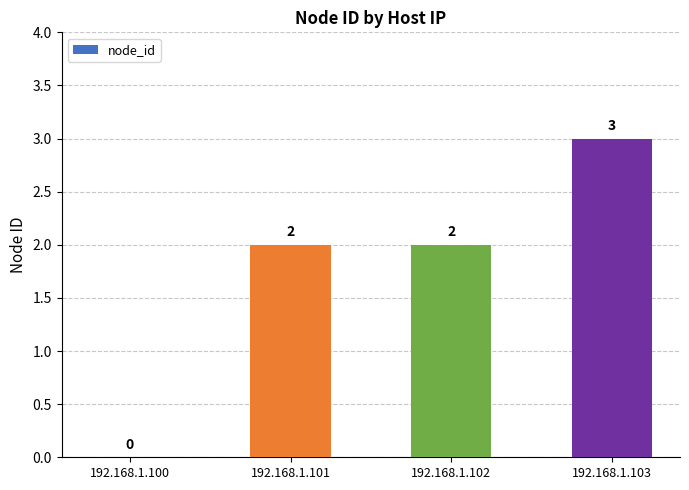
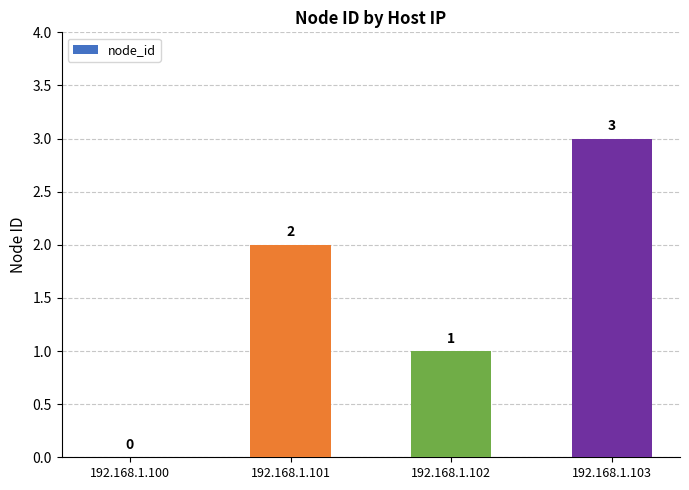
  {
    "192.168.1.100": 0,
    "192.168.1.101": 2,
-   "192.168.1.102": 2,
+   "192.168.1.102": 1,
    "192.168.1.103": 3
  }
